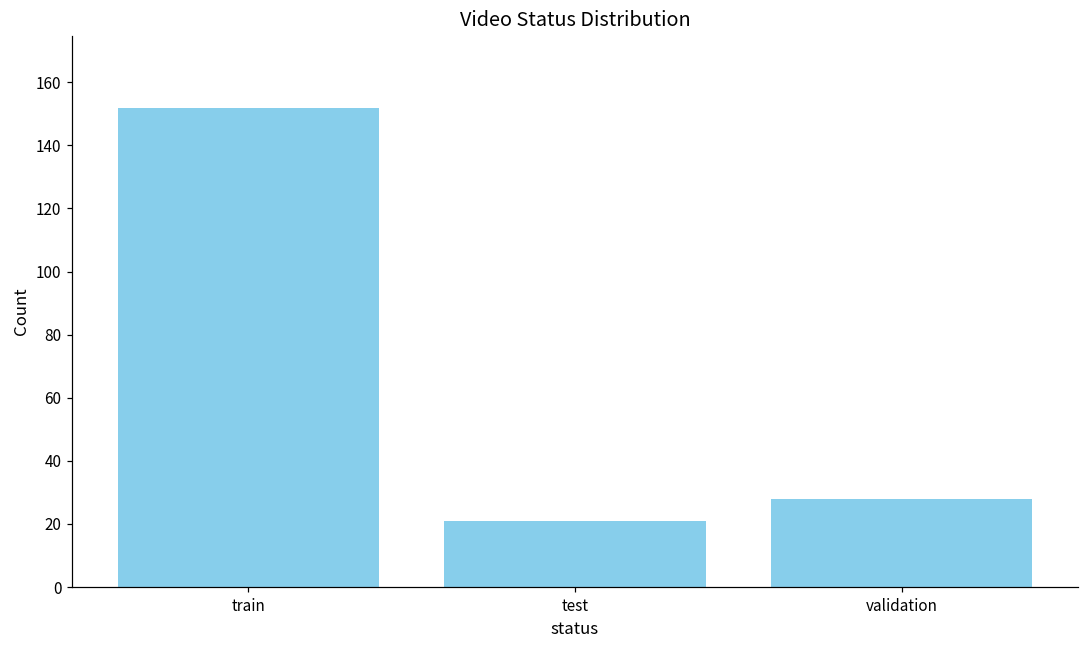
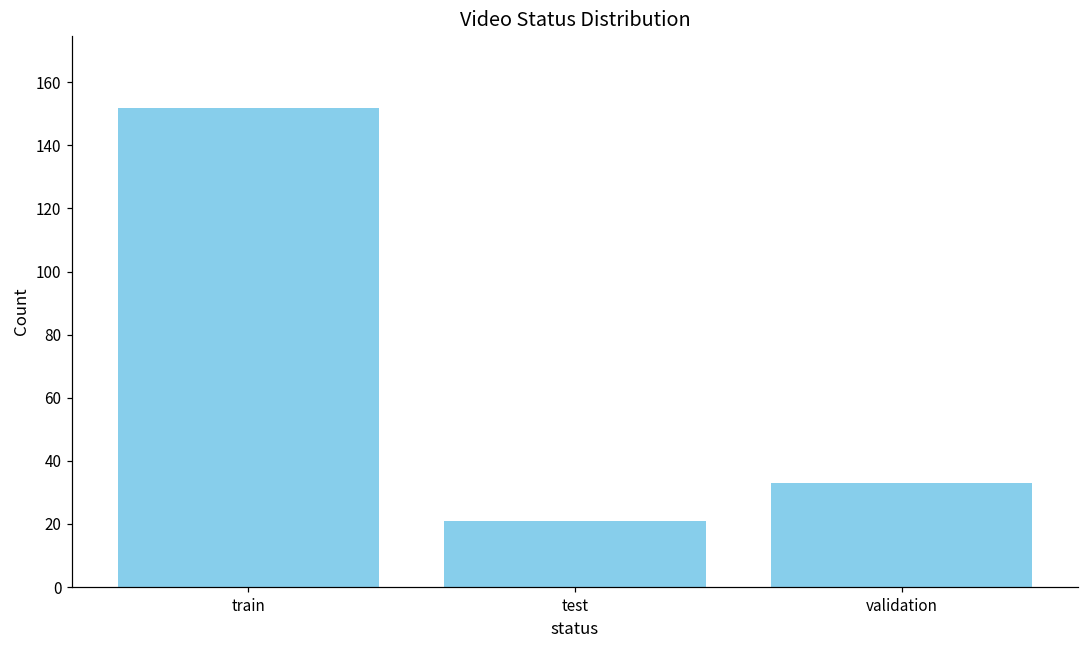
  {
    "train": 152,
    "test": 21,
-   "validation": 28
+   "validation": 33
  }
